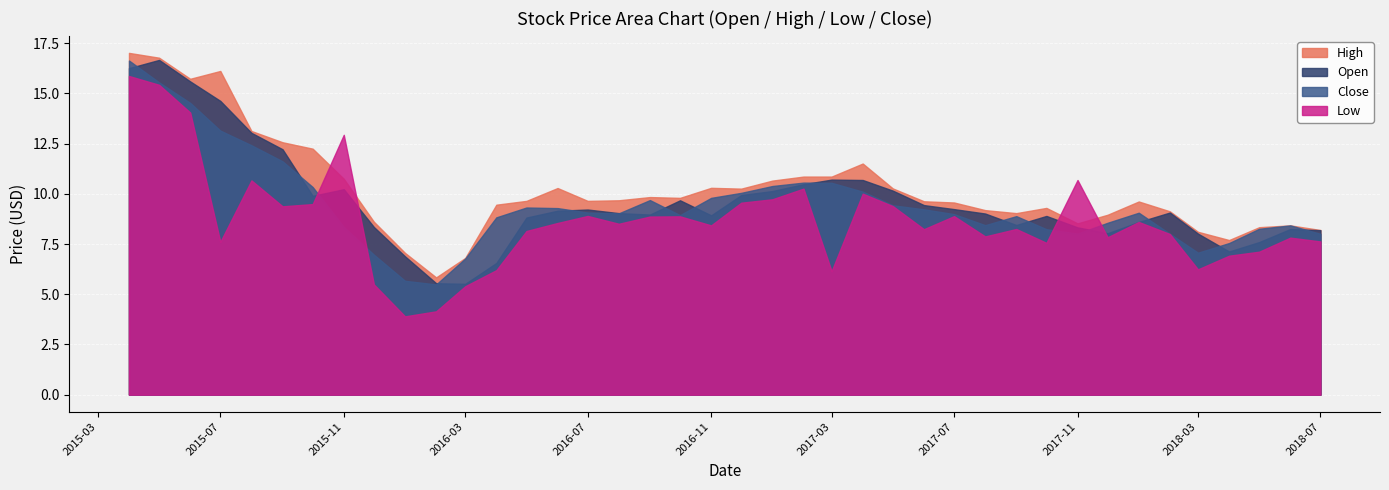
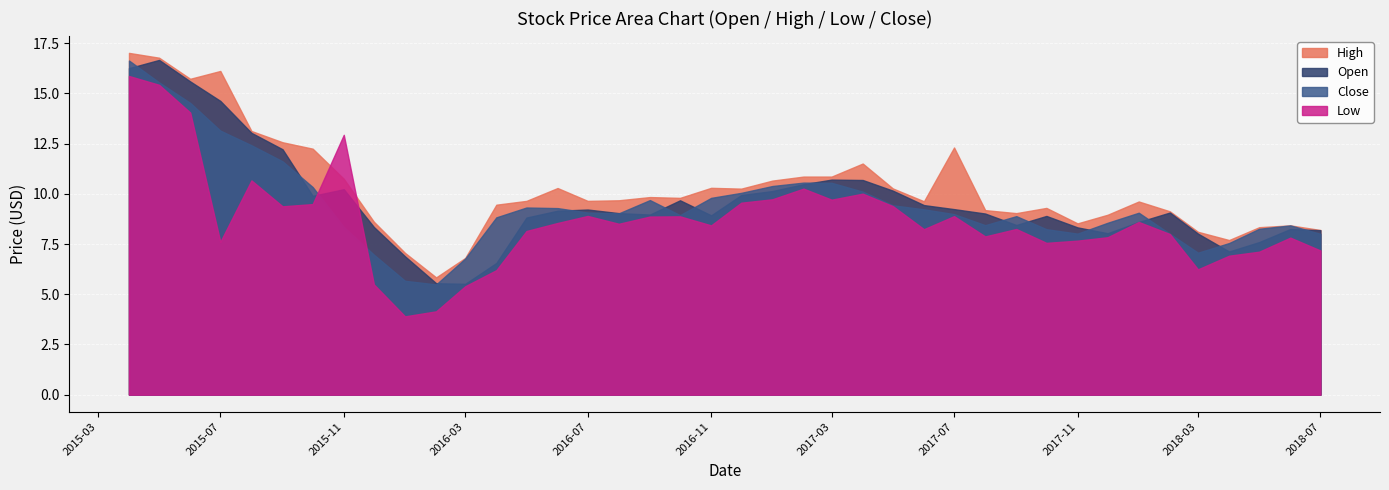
  {
    "High": {
      "2015-07": 16.1,
      "2015-11": 10.8,
      "2016-07": 9.7,
      "2016-11": 10.3,
      "2017-03": 10.9,
-     "2017-07": 9.6,
+     "2017-07": 12.3,
      "2017-11": 8.5
    },
    "Low": {
      "2015-07": 7.6,
      "2015-11": 12.9,
      "2016-07": 8.9,
      "2016-11": 8.4,
-     "2017-03": 6.2,
-     "2017-11": 10.7,
+     "2017-03": 9.7,
+     "2017-11": 7.7,
      "2018-03": 6.2,
-     "2018-07": 7.6
+     "2018-07": 7.2
    }
  }
